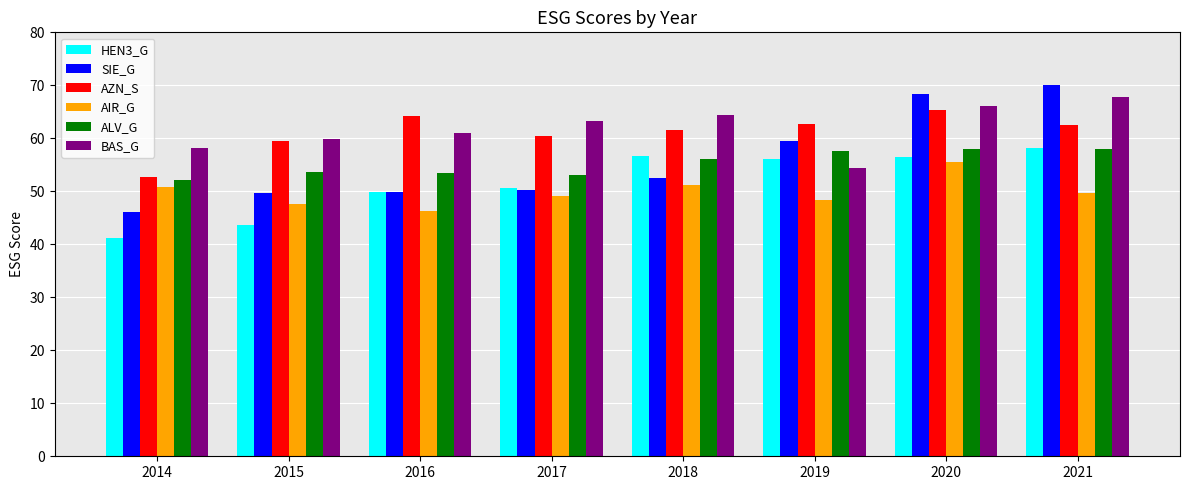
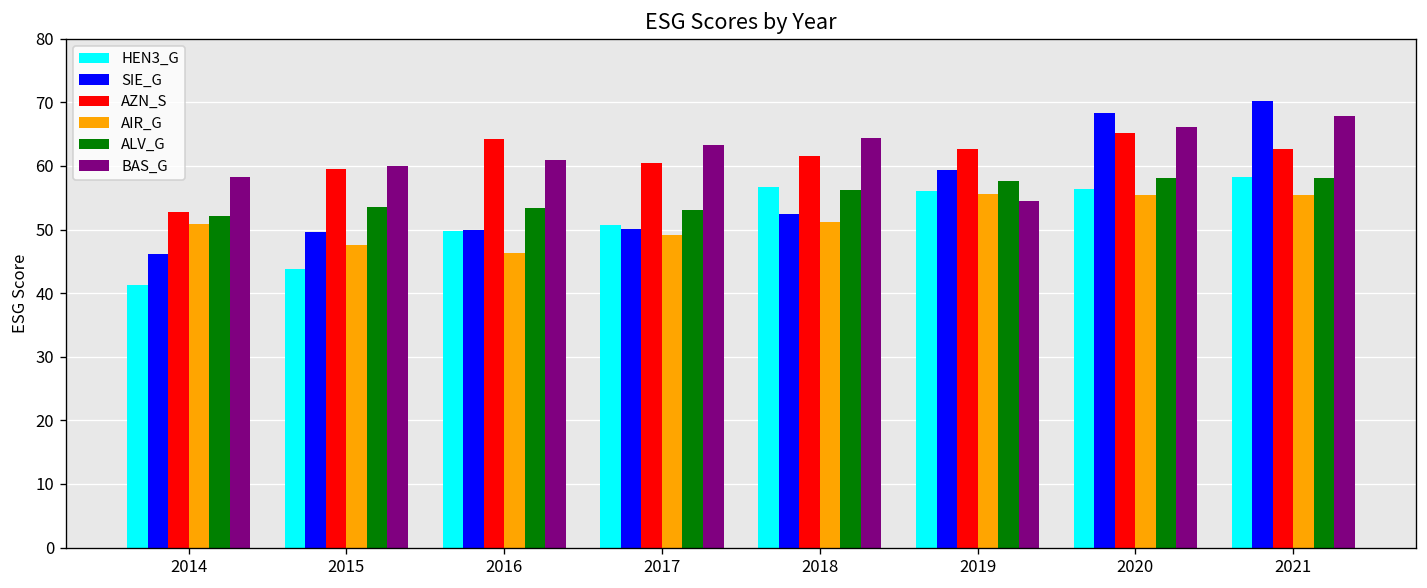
  {
    "HEN3_G": {
      "2014": 41,
      "2015": 44,
      "2016": 50,
      "2017": 51,
      "2018": 57,
      "2019": 56,
      "2020": 56,
      "2021": 58
    },
    "SIE_G": {
      "2014": 46,
      "2015": 50,
      "2016": 50,
      "2017": 50,
      "2018": 52,
      "2019": 59,
      "2020": 68,
      "2021": 70
    },
    "AZN_S": {
      "2014": 53,
      "2015": 59,
      "2016": 64,
      "2017": 60,
      "2018": 61,
      "2019": 63,
      "2020": 65,
      "2021": 63
    },
    "AIR_G": {
      "2014": 51,
      "2015": 48,
      "2016": 46,
      "2017": 49,
      "2018": 51,
-     "2019": 48,
+     "2019": 56,
      "2020": 55,
-     "2021": 50
+     "2021": 55
    },
    "ALV_G": {
      "2014": 52,
      "2015": 54,
      "2016": 53,
      "2017": 53,
      "2018": 56,
      "2019": 58,
      "2020": 58,
      "2021": 58
    },
    "BAS_G": {
      "2014": 58,
      "2015": 60,
      "2016": 61,
      "2017": 63,
      "2018": 64,
      "2019": 54,
      "2020": 66,
      "2021": 68
    }
  }
